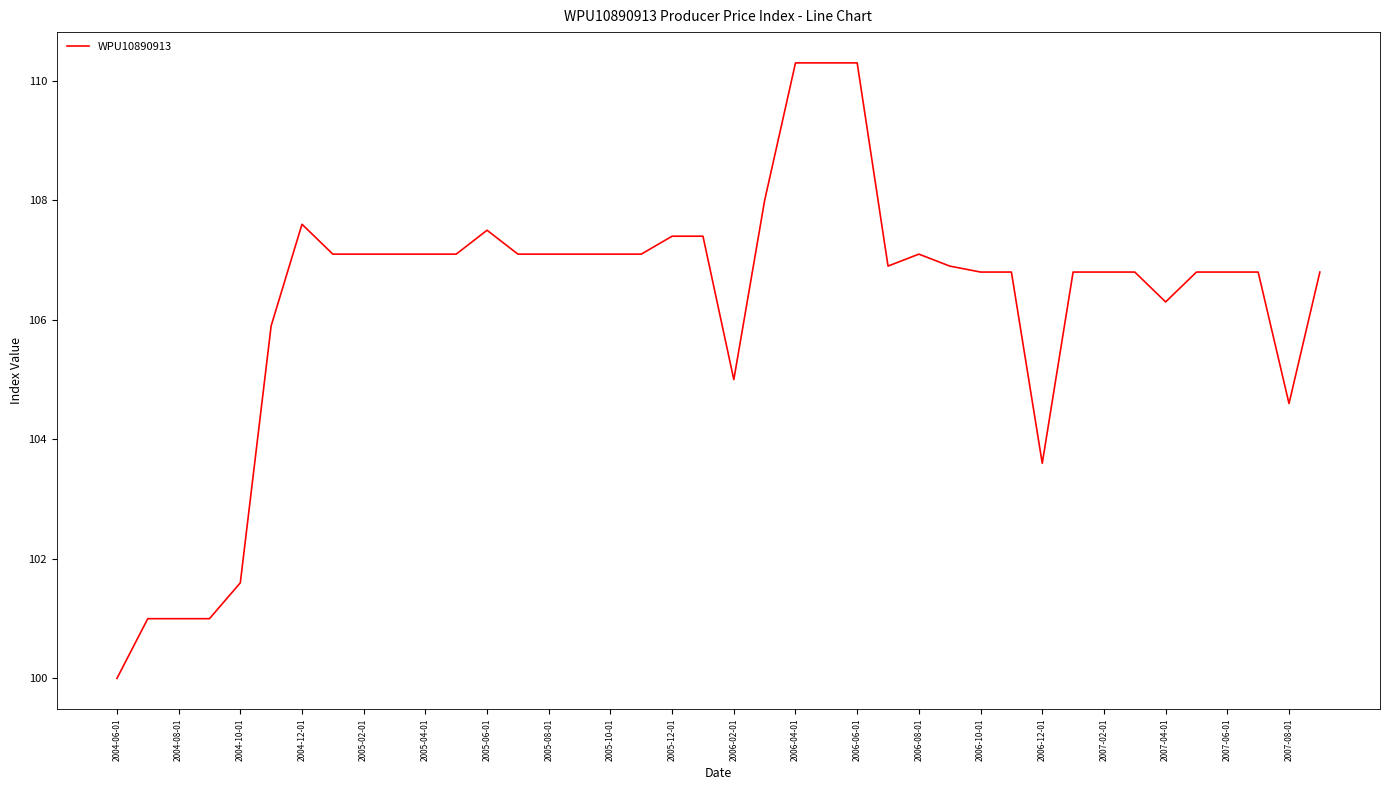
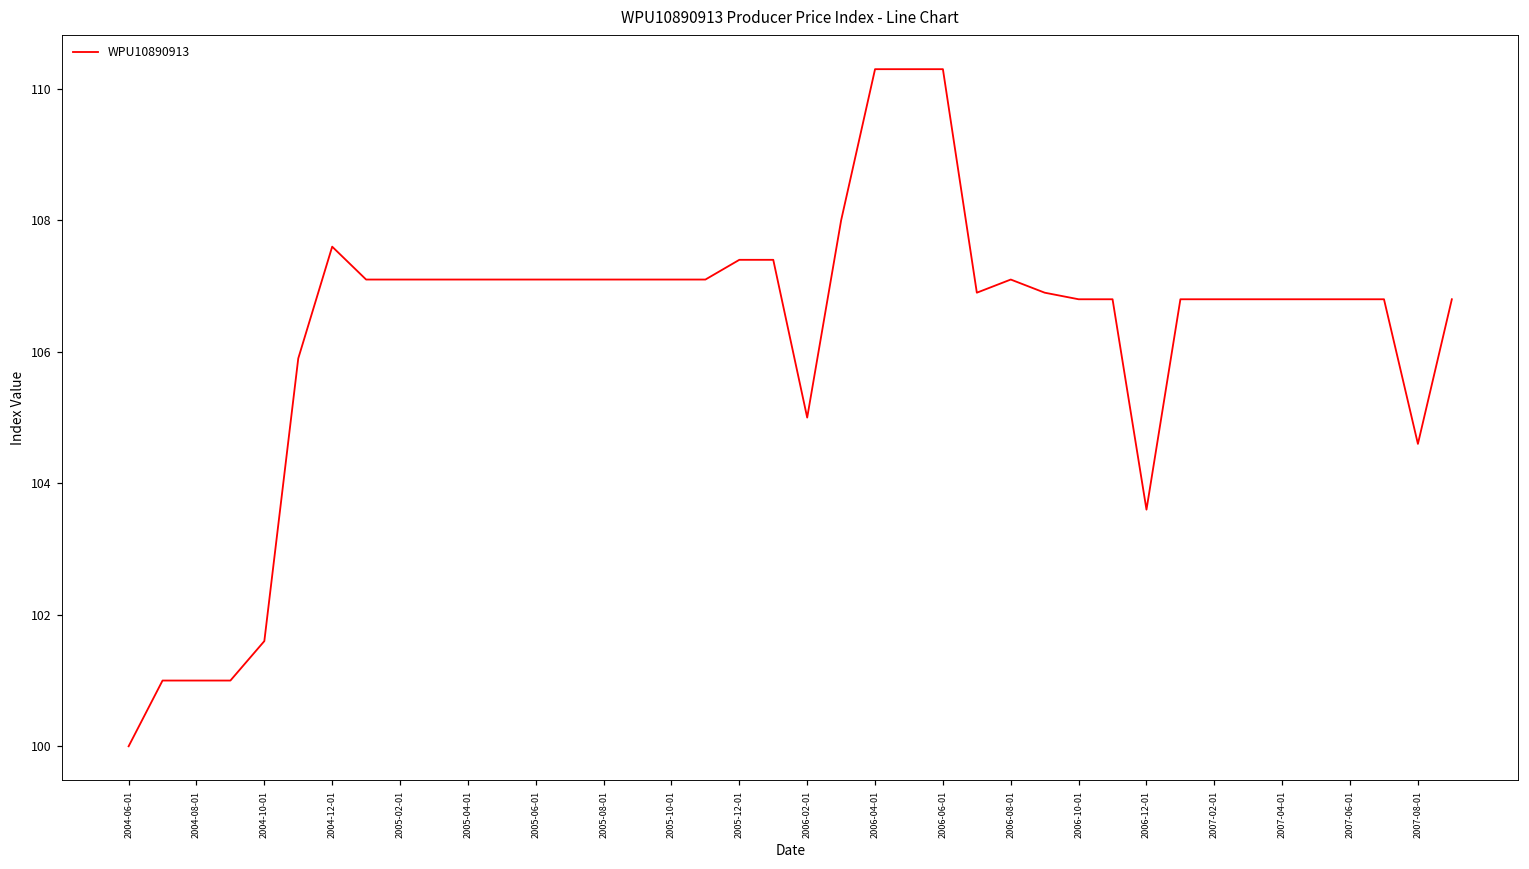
  {
    "2004-06-01": 100.0,
    "2004-08-01": 101.0,
    "2004-10-01": 101.6,
    "2004-12-01": 107.6,
    "2005-02-01": 107.1,
    "2005-04-01": 107.1,
-   "2005-06-01": 107.5,
+   "2005-06-01": 107.1,
    "2005-08-01": 107.1,
    "2005-10-01": 107.1,
    "2005-12-01": 107.4,
    "2006-02-01": 105.0,
    "2006-04-01": 110.3,
    "2006-06-01": 110.3,
    "2006-08-01": 107.1,
    "2006-10-01": 106.8,
    "2006-12-01": 103.6,
    "2007-02-01": 106.8,
-   "2007-04-01": 106.3,
+   "2007-04-01": 106.8,
    "2007-06-01": 106.8,
    "2007-08-01": 104.6
  }
